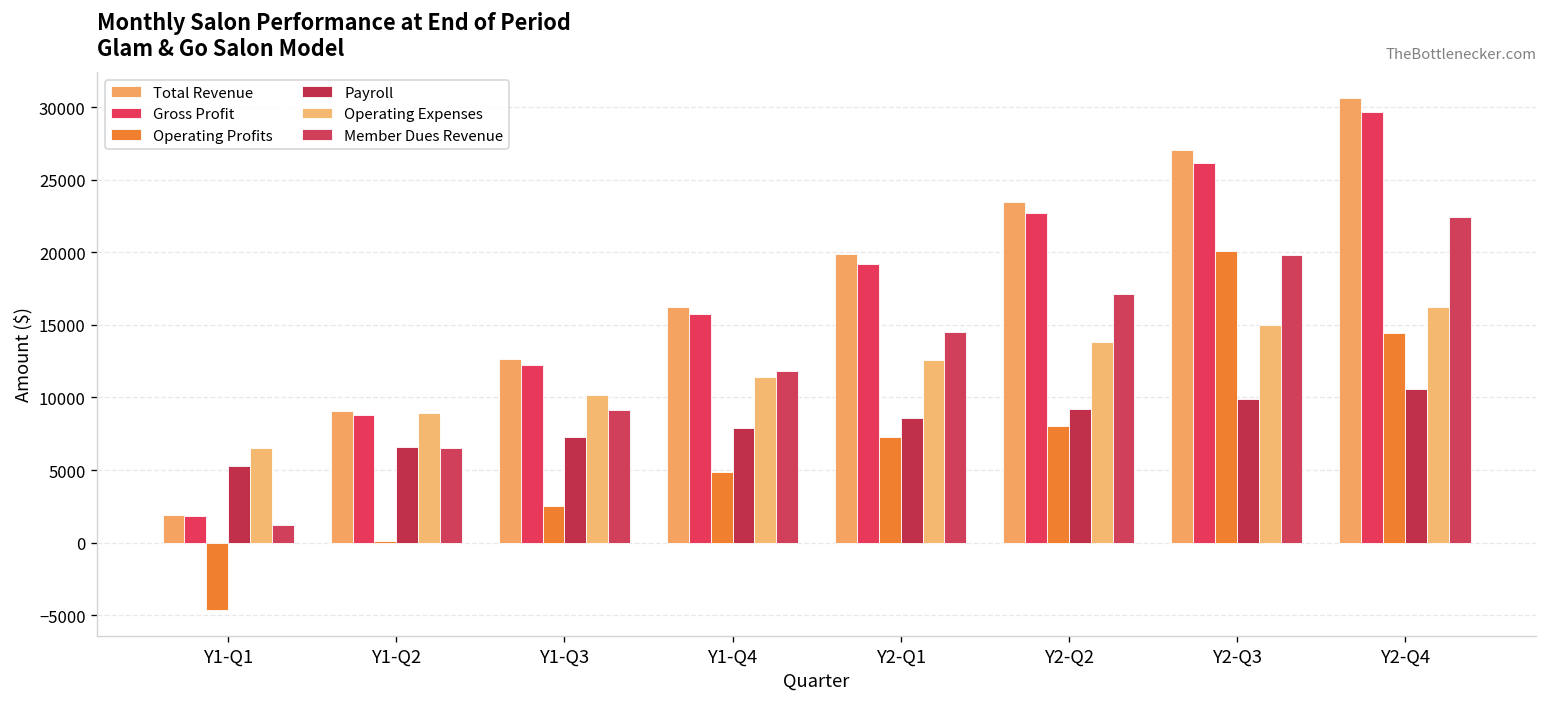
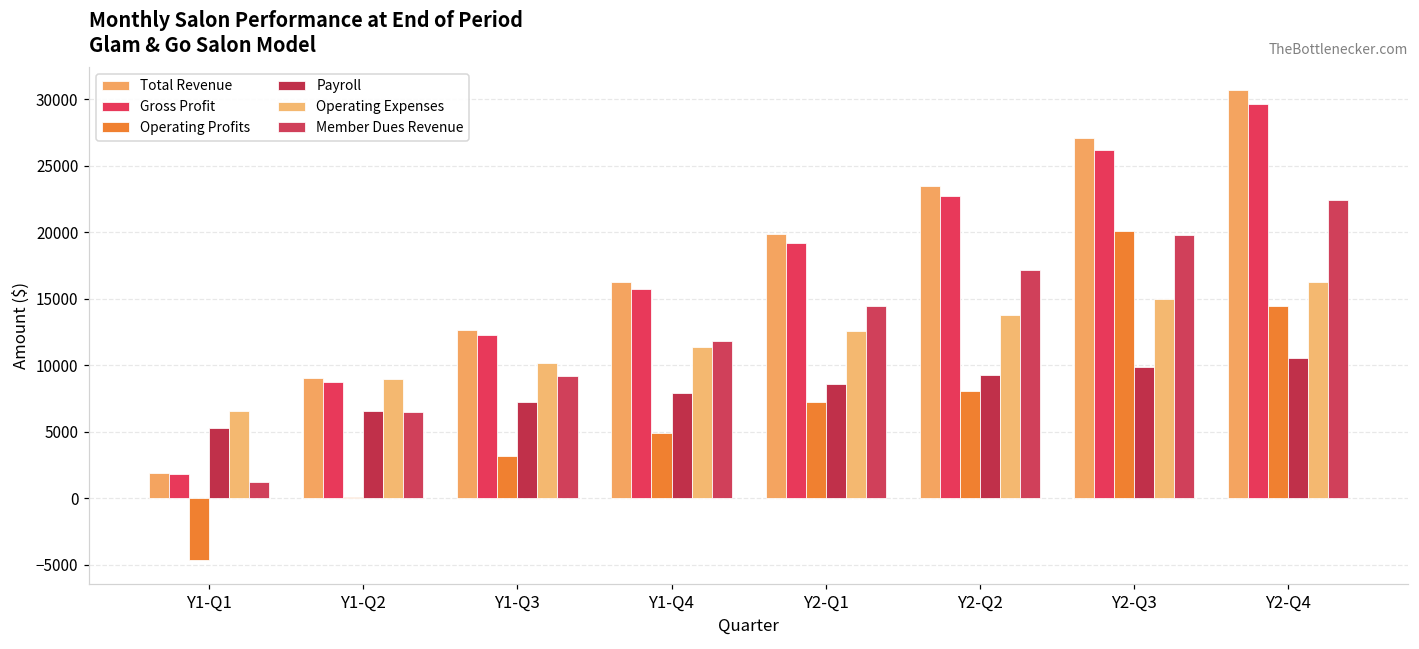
  {
    "Operating Profits": {
      "Y1-Q1": -4700,
-     "Y1-Q3": 2500,
+     "Y1-Q3": 3200,
      "Y1-Q4": 4900,
      "Y2-Q1": 7300,
      "Y2-Q2": 8000,
      "Y2-Q3": 20100,
      "Y2-Q4": 14400
    }
  }
